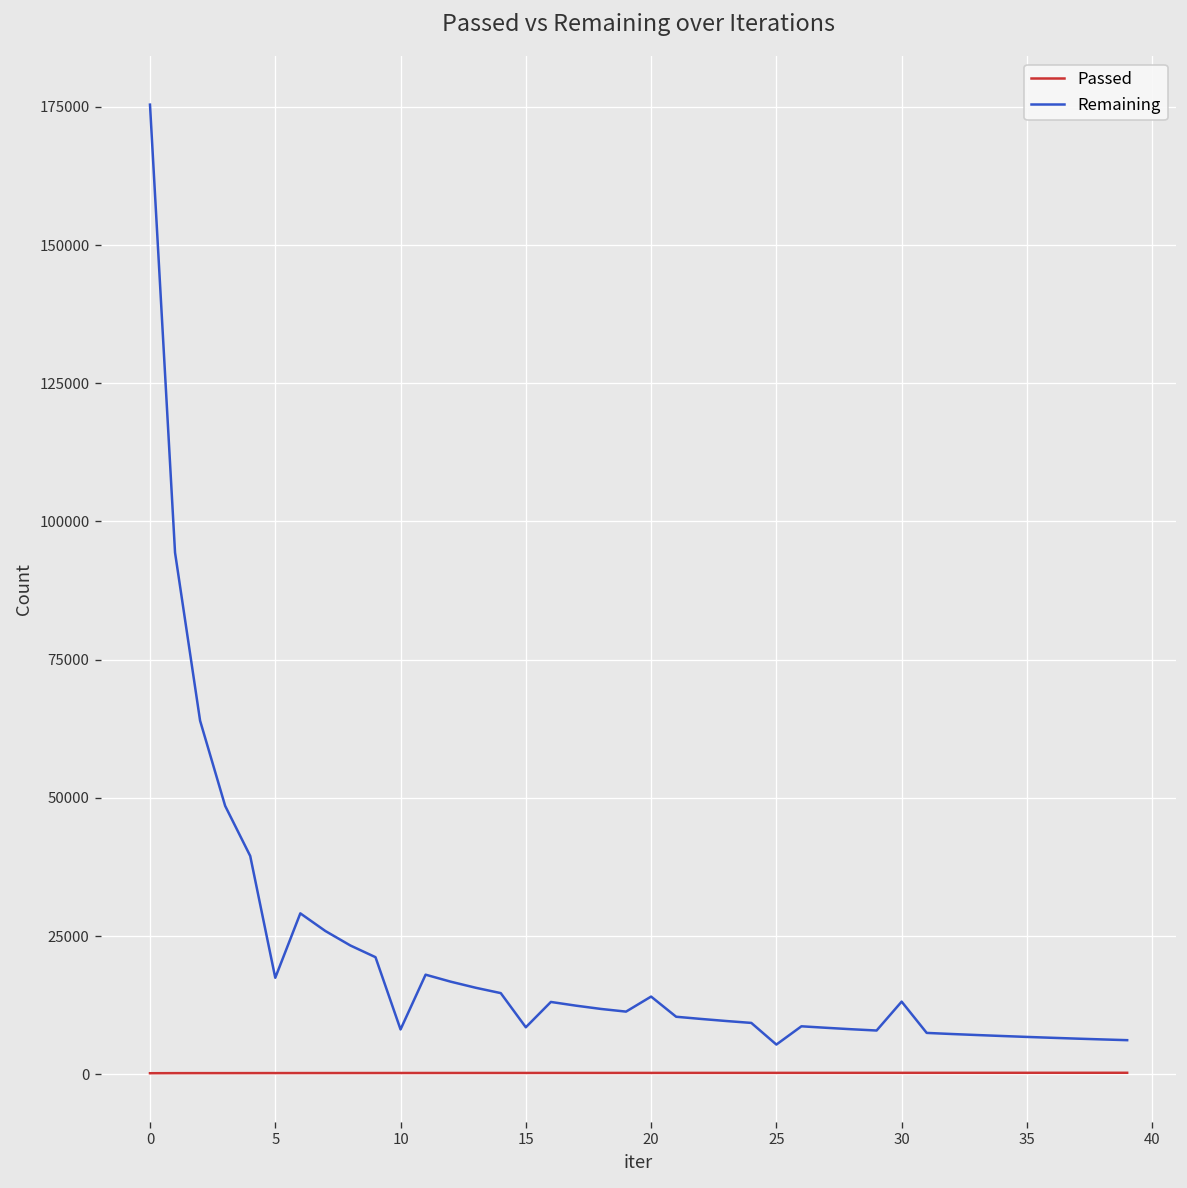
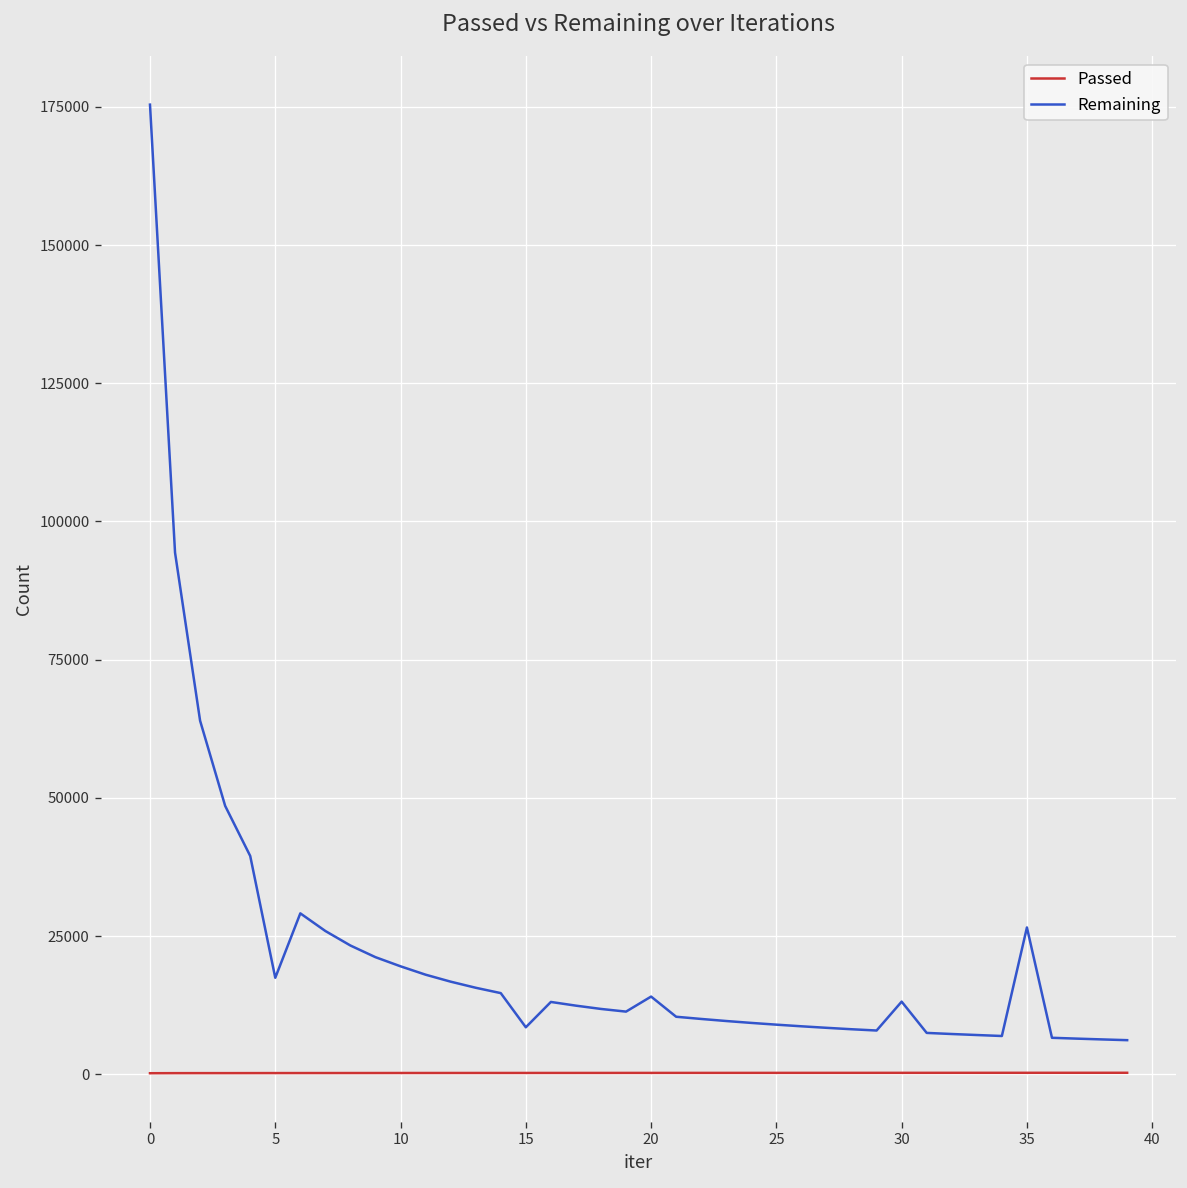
  {
    "Passed": {
      "0": 0,
      "5": 0,
      "10": 0,
      "15": 0,
      "20": 0,
      "25": 0,
      "30": 0,
      "35": 0
    },
    "Remaining": {
      "0": 175000,
      "5": 17000,
-     "10": 8000,
+     "10": 20000,
      "15": 8000,
      "20": 14000,
-     "25": 5000,
+     "25": 9000,
      "30": 13000,
-     "35": 7000
+     "35": 27000
    }
  }
